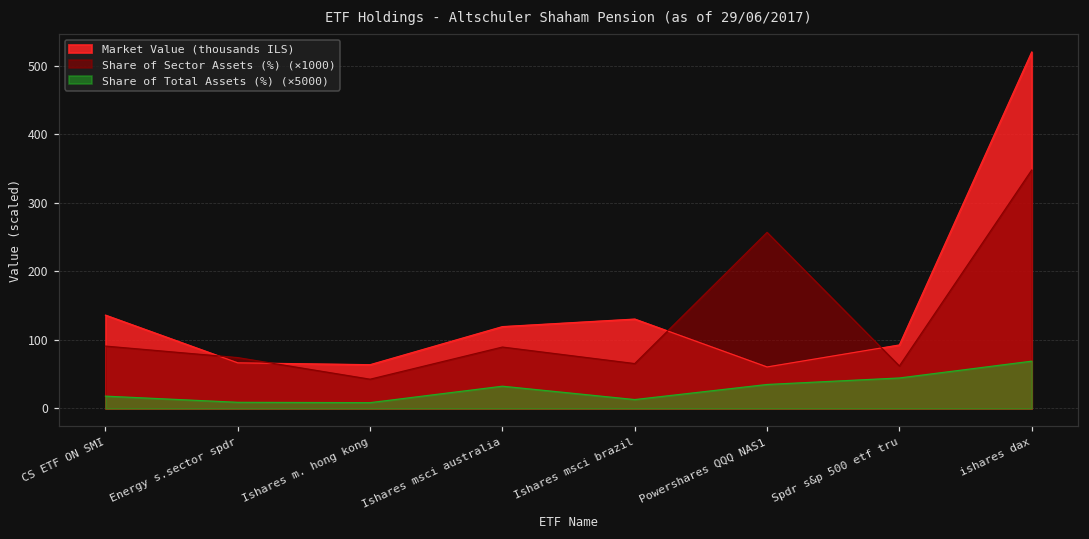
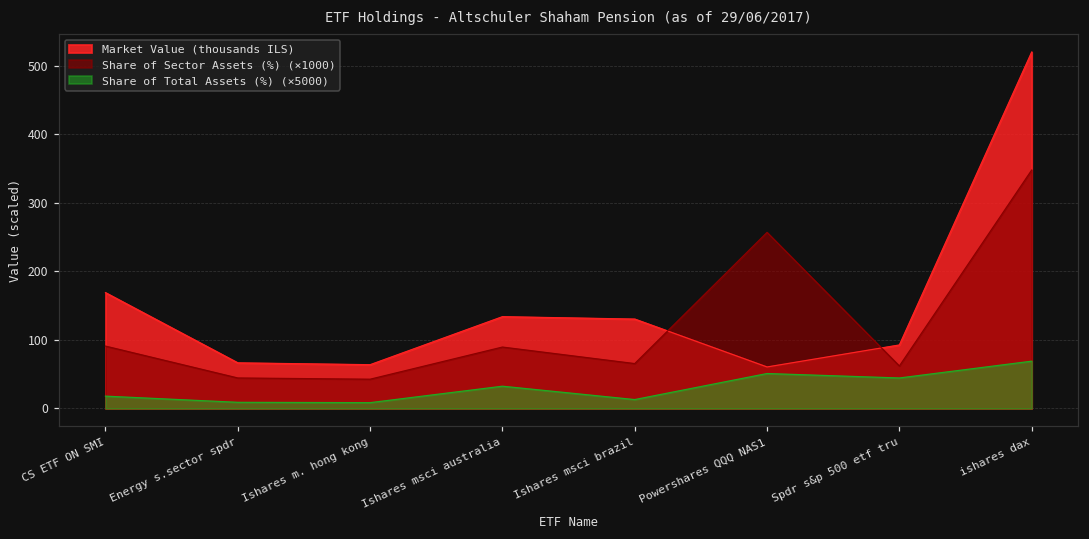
  {
    "Market Value (thousands ILS)": {
-     "CS ETF ON SMI": 140,
+     "CS ETF ON SMI": 170,
      "Energy s.sector spdr": 70,
      "Ishares m. hong kong": 60,
-     "Ishares msci australia": 120,
+     "Ishares msci australia": 130,
      "Ishares msci brazil": 130,
      "Powershares QQQ NAS1": 60,
      "Spdr s&p 500 etf tru": 90,
      "ishares dax": 520
    },
    "Share of Sector Assets (%) (×1000)": {
      "CS ETF ON SMI": 90,
-     "Energy s.sector spdr": 70,
+     "Energy s.sector spdr": 40,
      "Ishares m. hong kong": 40,
      "Ishares msci australia": 90,
      "Ishares msci brazil": 70,
      "Powershares QQQ NAS1": 260,
      "Spdr s&p 500 etf tru": 60,
      "ishares dax": 350
    },
    "Share of Total Assets (%) (×5000)": {
      "CS ETF ON SMI": 20,
      "Energy s.sector spdr": 10,
      "Ishares m. hong kong": 10,
      "Ishares msci australia": 30,
      "Ishares msci brazil": 10,
-     "Powershares QQQ NAS1": 40,
+     "Powershares QQQ NAS1": 50,
      "Spdr s&p 500 etf tru": 40,
      "ishares dax": 70
    }
  }
